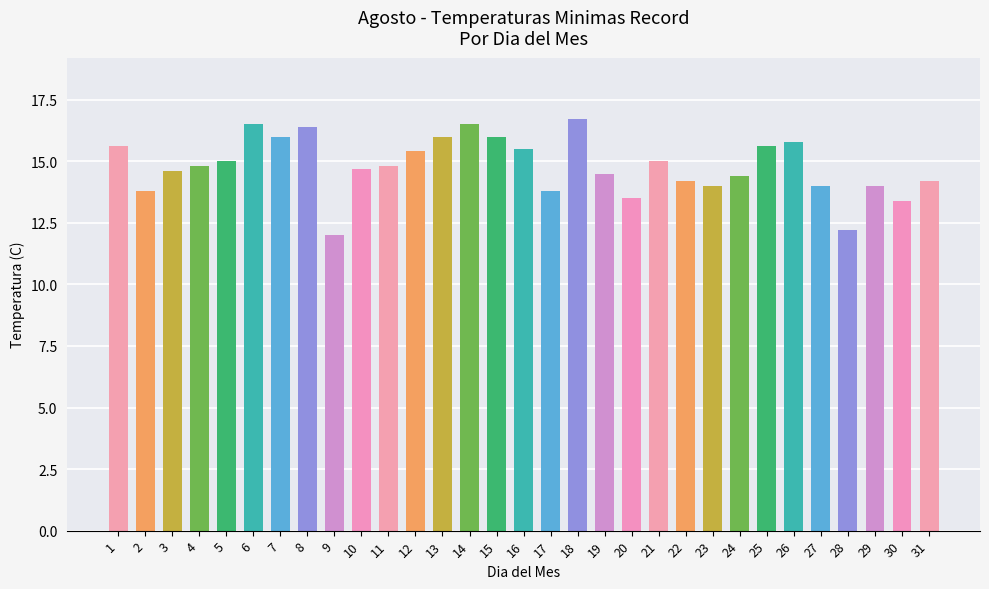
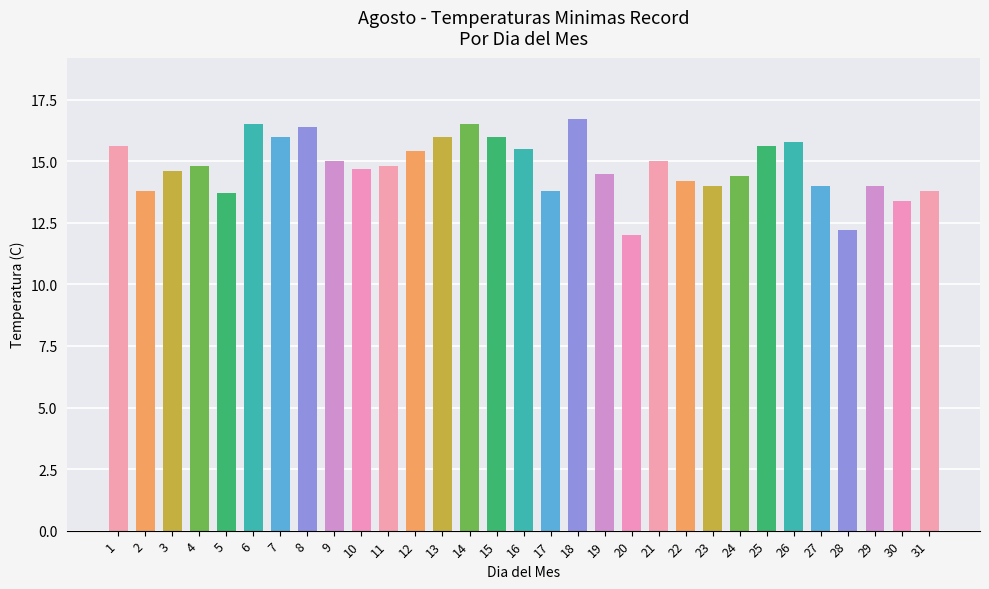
  {
    "1": 15.6,
    "2": 13.8,
    "3": 14.6,
    "4": 14.8,
-   "5": 15.0,
+   "5": 13.7,
    "6": 16.5,
    "7": 16.0,
    "8": 16.4,
-   "9": 12,
+   "9": 15,
    "10": 14.7,
    "11": 14.8,
    "12": 15.4,
    "13": 16.0,
    "14": 16.5,
    "15": 16.0,
    "16": 15.5,
    "17": 13.8,
    "18": 16.7,
    "19": 14.5,
-   "20": 13.5,
+   "20": 12.0,
    "21": 15.0,
    "22": 14.2,
    "23": 14.0,
    "24": 14.4,
    "25": 15.6,
    "26": 15.8,
    "27": 14.0,
    "28": 12.2,
    "29": 14.0,
    "30": 13.4,
-   "31": 14.2
+   "31": 13.8
  }
